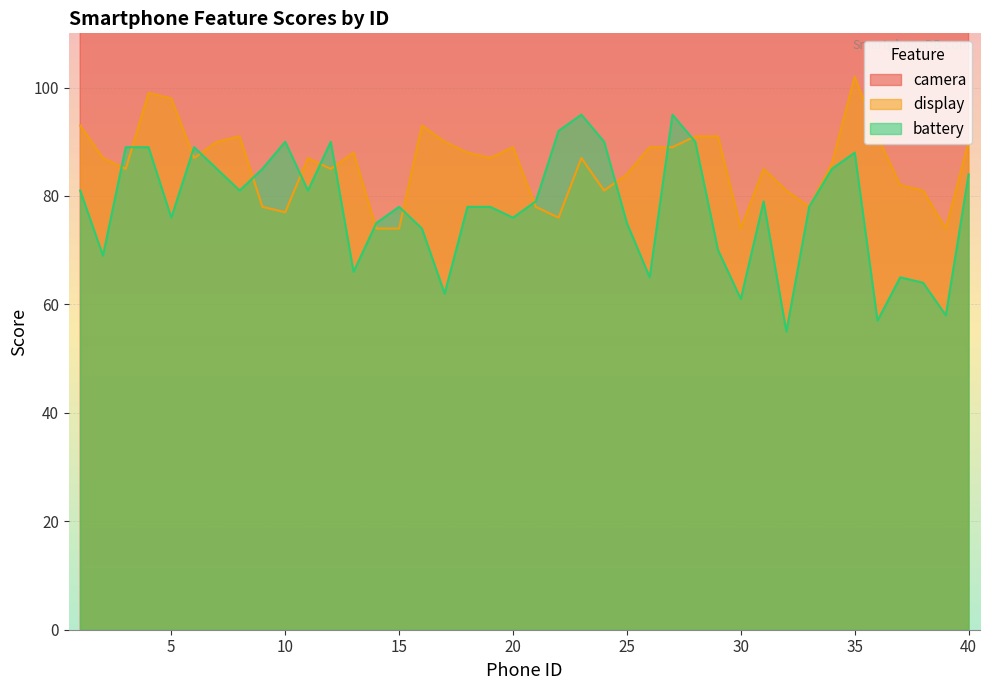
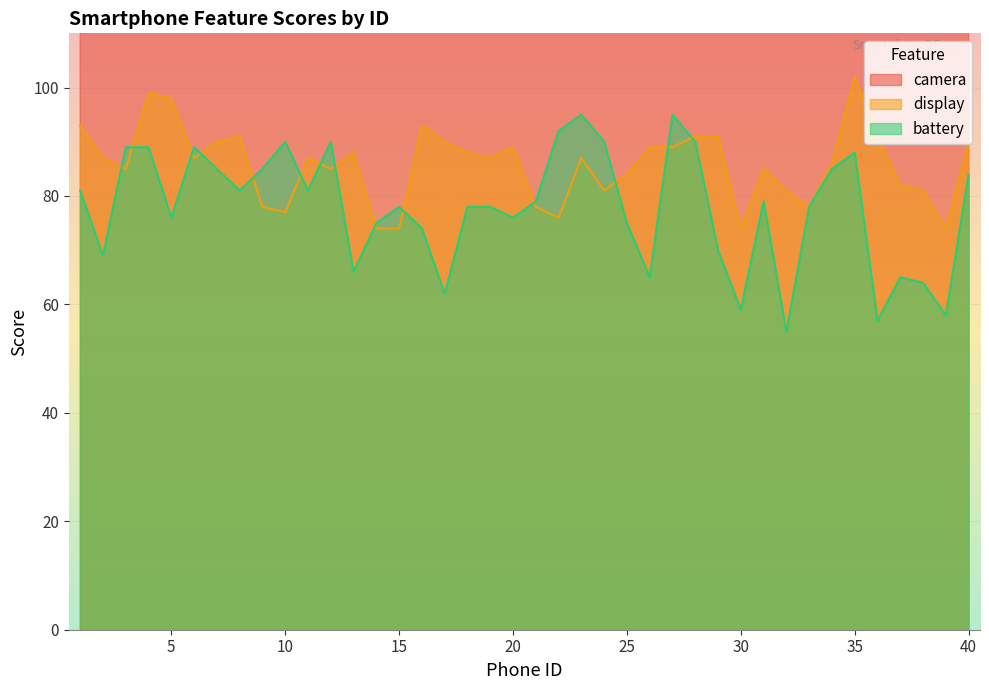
  {
    "display": {
      "5": 98,
      "10": 77,
      "15": 74,
      "20": 89,
      "25": 84,
      "30": 74,
      "35": 102
    },
    "battery": {
      "5": 76,
      "10": 90,
      "15": 78,
      "20": 76,
      "25": 75,
-     "30": 61,
+     "30": 59,
      "35": 88,
      "40": 84
    }
  }
